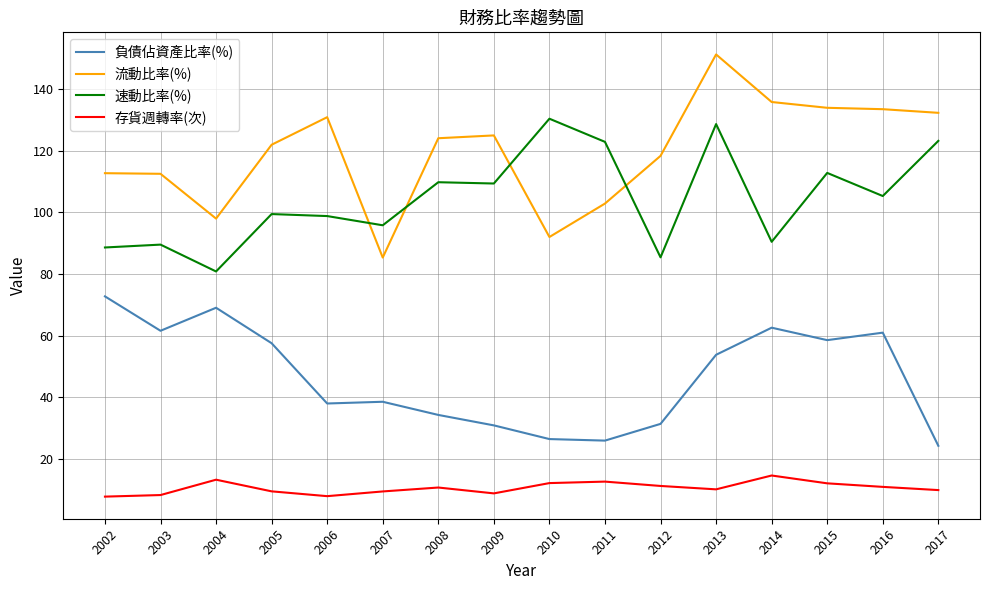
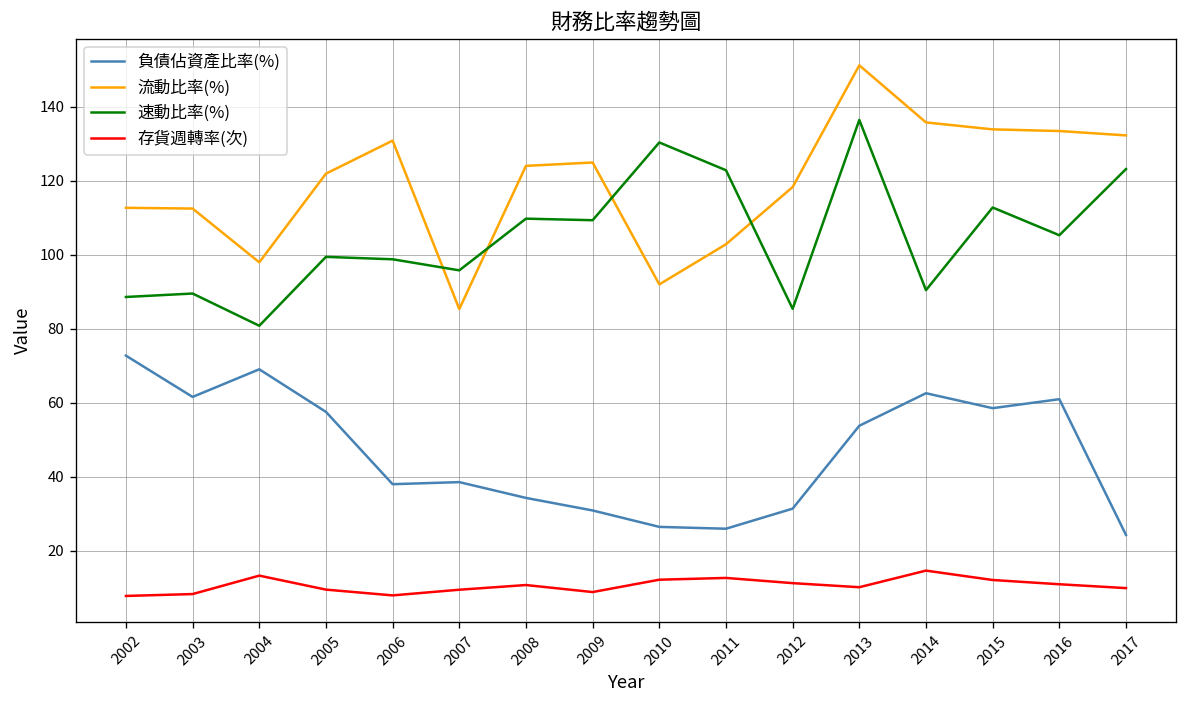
  {
    "負債佔資產比率(%)": {
      "2002": 73,
      "2003": 62,
      "2004": 69,
      "2005": 58,
      "2006": 38,
      "2007": 39,
      "2008": 34,
      "2009": 31,
      "2010": 26,
      "2011": 26,
      "2012": 31,
      "2013": 54,
      "2014": 63,
      "2015": 59,
      "2016": 61,
      "2017": 24
    },
    "流動比率(%)": {
      "2002": 113,
      "2003": 112,
      "2004": 98,
      "2005": 122,
      "2006": 131,
      "2007": 85,
      "2008": 124,
      "2009": 125,
      "2010": 92,
      "2011": 103,
      "2012": 118,
      "2013": 151,
      "2014": 136,
      "2015": 134,
      "2016": 133,
      "2017": 132
    },
    "速動比率(%)": {
      "2002": 89,
      "2003": 89,
      "2004": 81,
      "2005": 99,
      "2006": 99,
      "2007": 96,
      "2008": 110,
      "2009": 109,
      "2010": 130,
      "2011": 123,
      "2012": 85,
-     "2013": 129,
+     "2013": 136,
      "2014": 90,
      "2015": 113,
      "2016": 105,
      "2017": 123
    },
    "存貨週轉率(次)": {
      "2002": 8,
      "2003": 8,
      "2004": 13,
      "2005": 9,
      "2006": 8,
      "2007": 9,
      "2008": 11,
      "2009": 9,
      "2010": 12,
      "2011": 13,
      "2012": 11,
      "2013": 10,
      "2014": 15,
      "2015": 12,
      "2016": 11,
      "2017": 10
    }
  }
